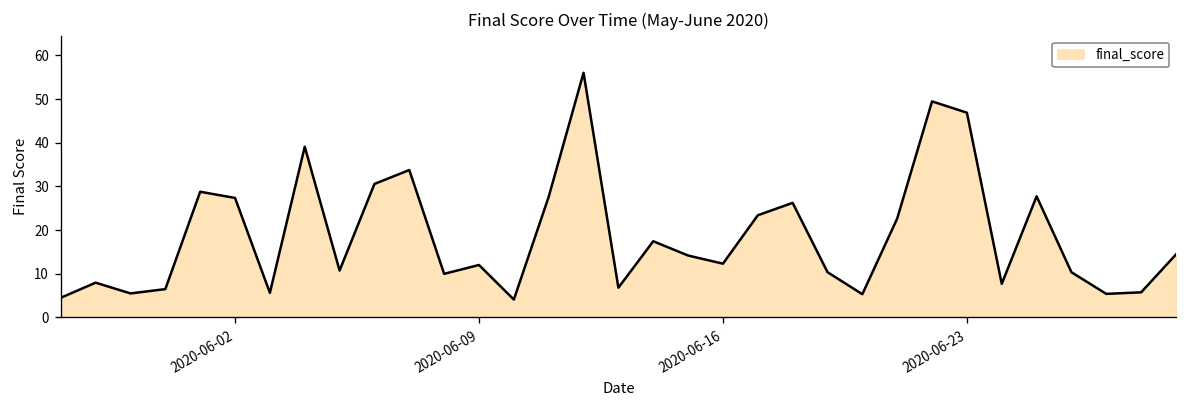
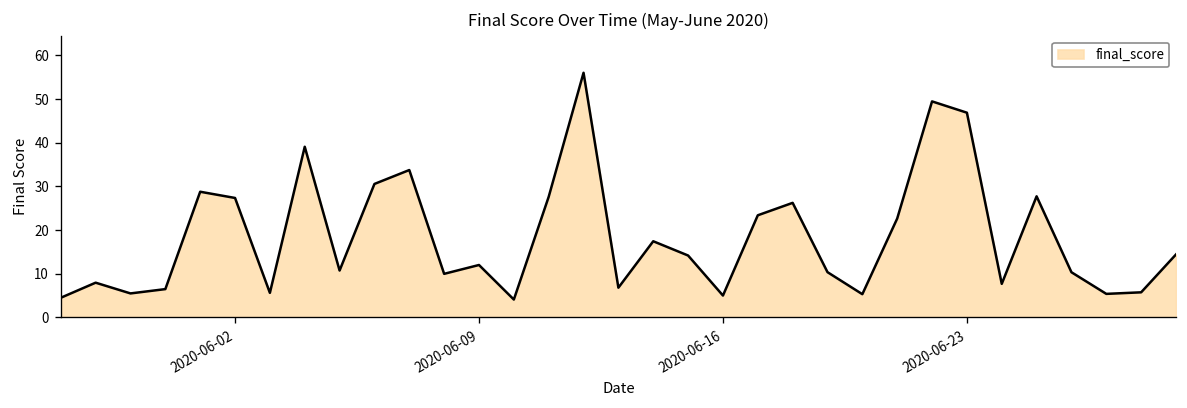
  {
    "2020-06-02": 27,
    "2020-06-09": 12,
-   "2020-06-16": 12,
+   "2020-06-16": 5,
    "2020-06-23": 47
  }
